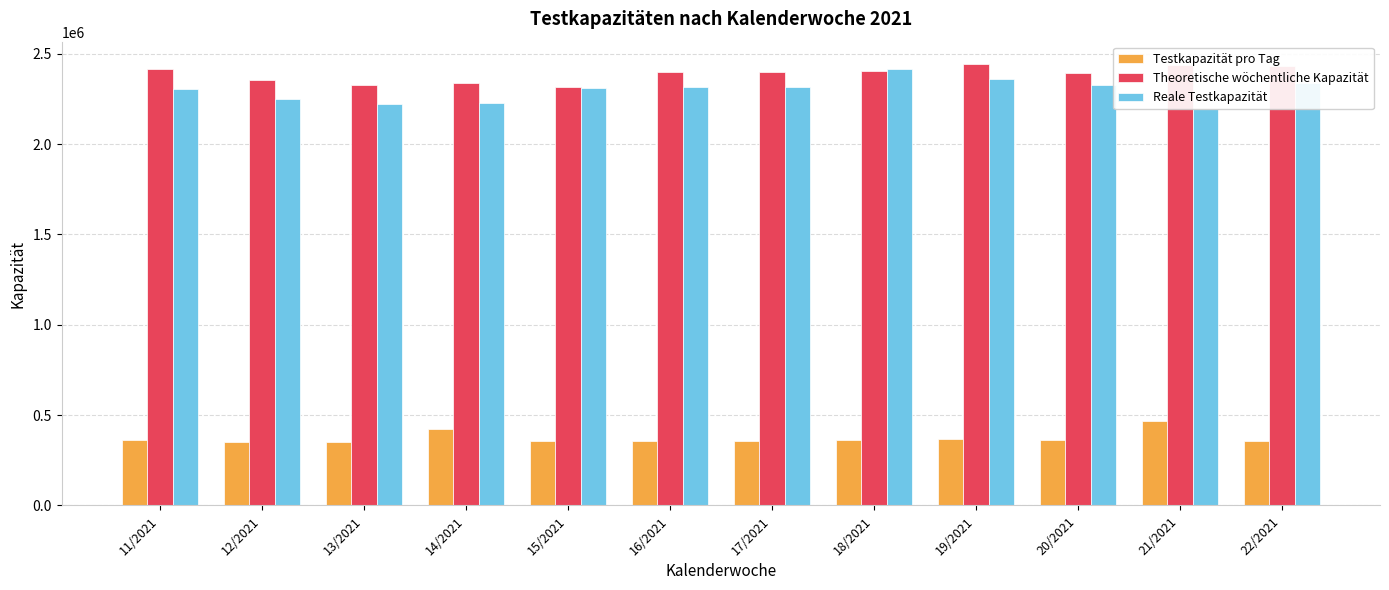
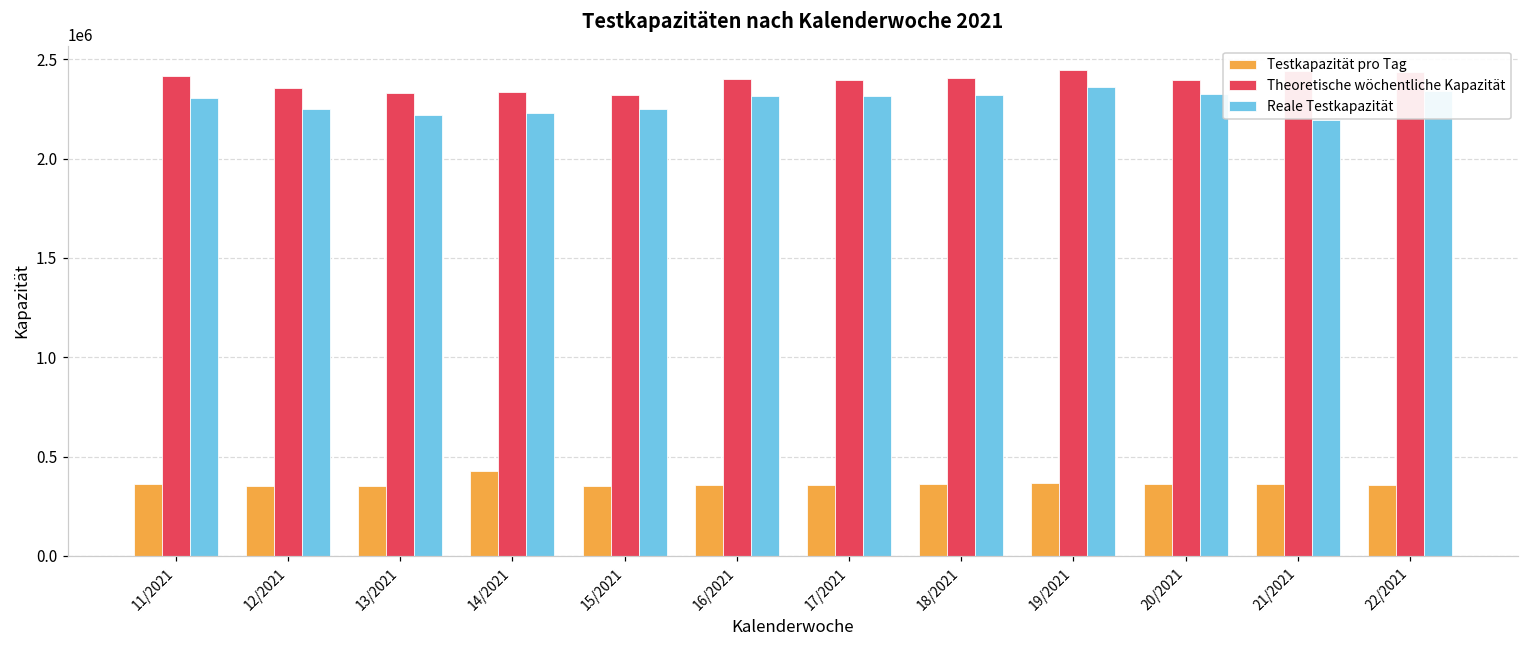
  {
    "Testkapazität pro Tag": {
      "11/2021": 360000,
      "12/2021": 350000,
      "13/2021": 350000,
      "14/2021": 430000,
      "15/2021": 350000,
      "16/2021": 360000,
      "17/2021": 360000,
      "18/2021": 360000,
      "19/2021": 370000,
      "20/2021": 360000,
-     "21/2021": 470000,
+     "21/2021": 360000,
      "22/2021": 360000
    },
    "Theoretische wöchentliche Kapazität": {
      "11/2021": 2410000,
      "12/2021": 2360000,
      "13/2021": 2330000,
      "14/2021": 2340000,
      "15/2021": 2320000,
      "16/2021": 2400000,
      "17/2021": 2400000,
      "18/2021": 2400000,
      "19/2021": 2450000,
      "20/2021": 2400000
    },
    "Reale Testkapazität": {
      "11/2021": 2300000,
      "12/2021": 2250000,
      "13/2021": 2220000,
      "14/2021": 2230000,
-     "15/2021": 2310000,
+     "15/2021": 2250000,
      "16/2021": 2320000,
      "17/2021": 2320000,
-     "18/2021": 2410000,
+     "18/2021": 2320000,
      "19/2021": 2360000,
      "20/2021": 2330000
    }
  }
